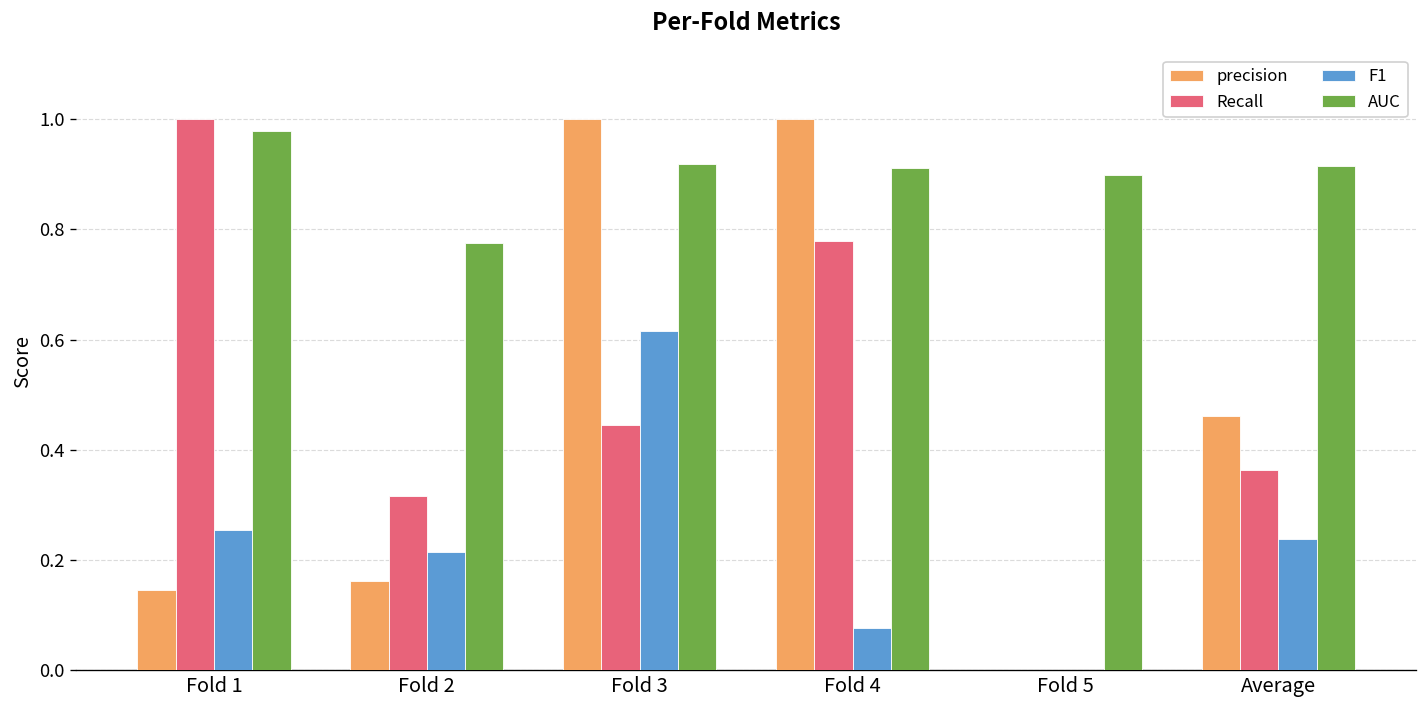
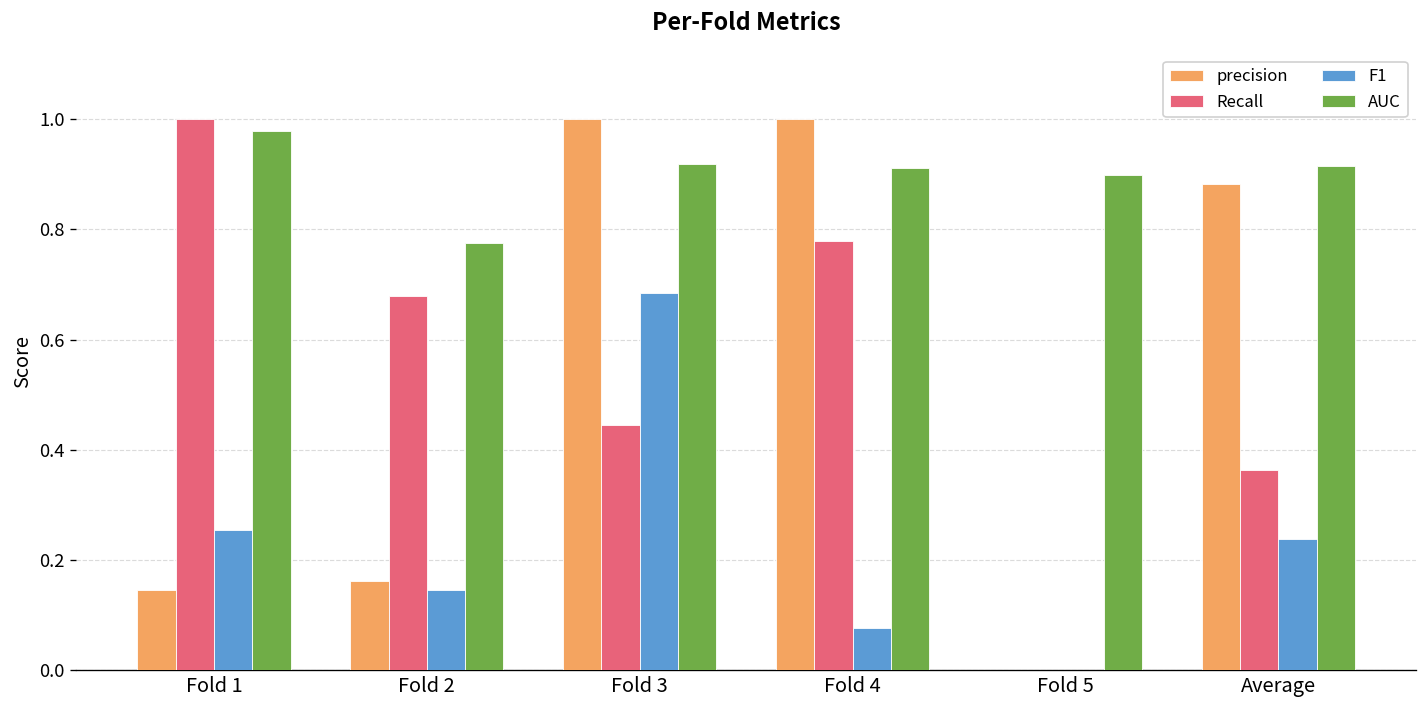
  {
    "precision": {
      "Fold 1": 0.15,
      "Fold 2": 0.16,
      "Fold 3": 1.00,
      "Fold 4": 1.00,
      "Fold 5": 0.00,
-     "Average": 0.46
+     "Average": 0.88
    },
    "Recall": {
      "Fold 1": 1.00,
-     "Fold 2": 0.32,
+     "Fold 2": 0.68,
      "Fold 3": 0.44,
      "Fold 4": 0.78,
      "Fold 5": 0.00,
      "Average": 0.36
    },
    "F1": {
      "Fold 1": 0.25,
-     "Fold 2": 0.21,
-     "Fold 3": 0.62,
+     "Fold 2": 0.15,
+     "Fold 3": 0.68,
      "Fold 4": 0.08,
      "Fold 5": 0.00,
      "Average": 0.24
    },
    "AUC": {
      "Fold 1": 0.98,
      "Fold 2": 0.78,
      "Fold 3": 0.92,
      "Fold 4": 0.91,
      "Fold 5": 0.90,
      "Average": 0.92
    }
  }
